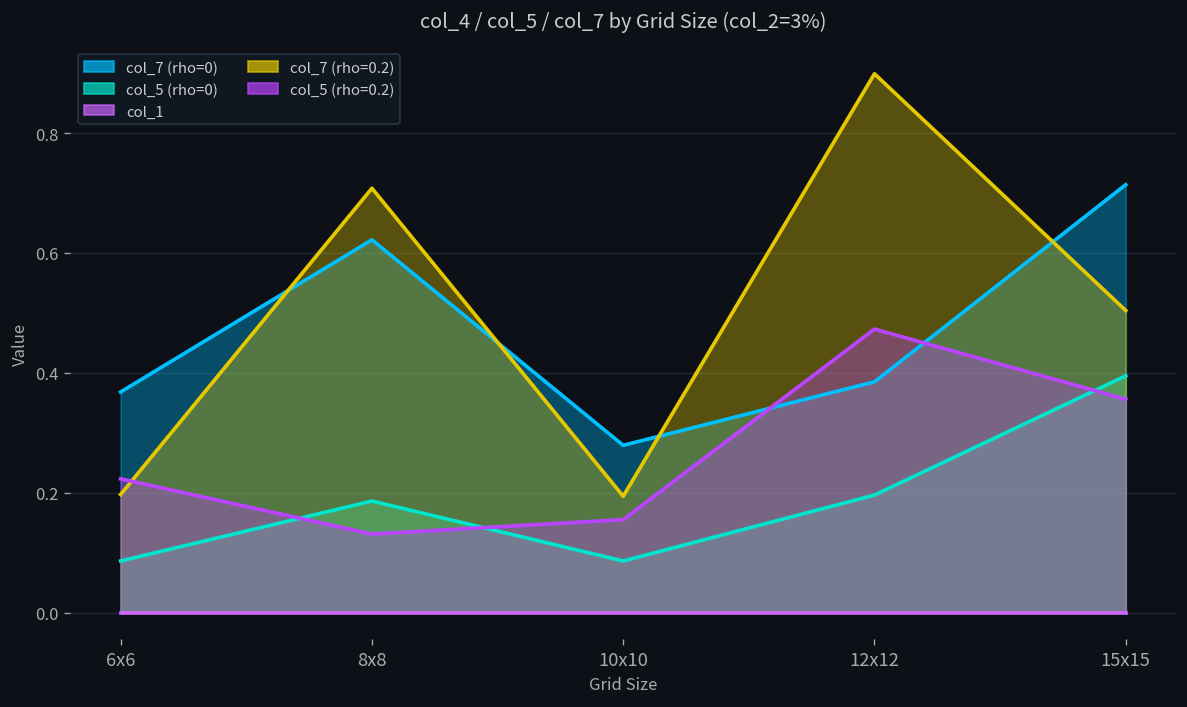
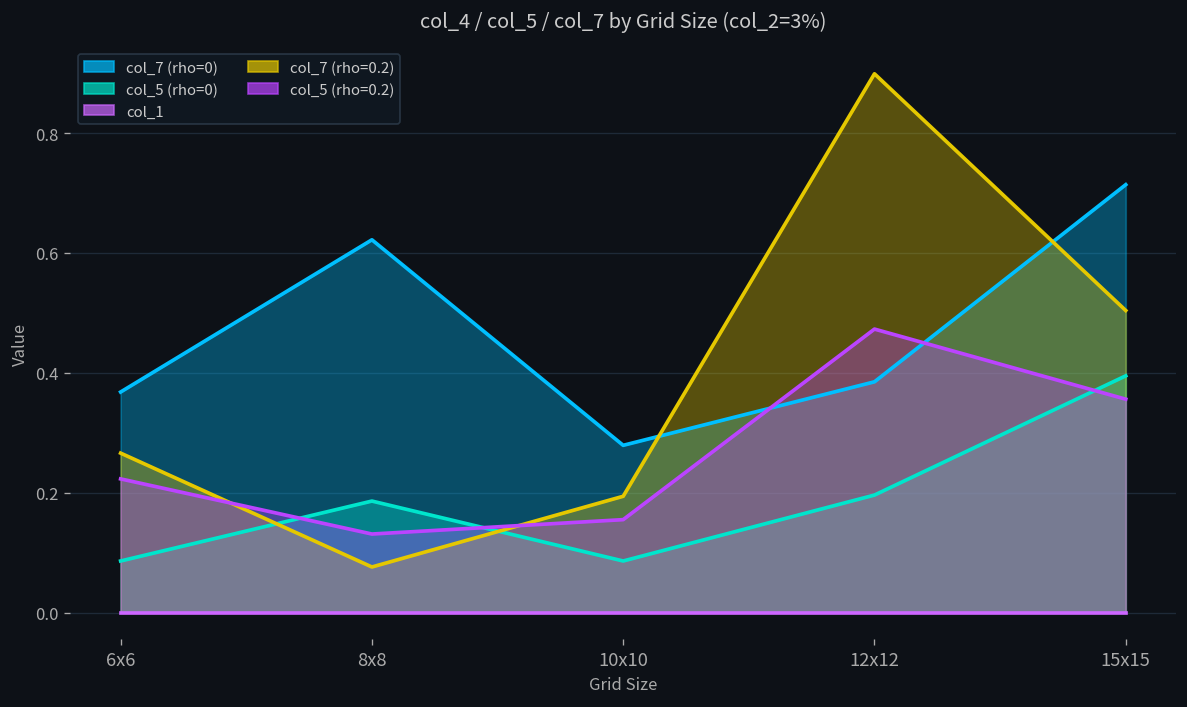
  {
    "col_7 (rho=0.2)": {
-     "6x6": 0.20,
-     "8x8": 0.71,
+     "6x6": 0.27,
+     "8x8": 0.08,
      "10x10": 0.19,
      "12x12": 0.90,
      "15x15": 0.50
    }
  }
